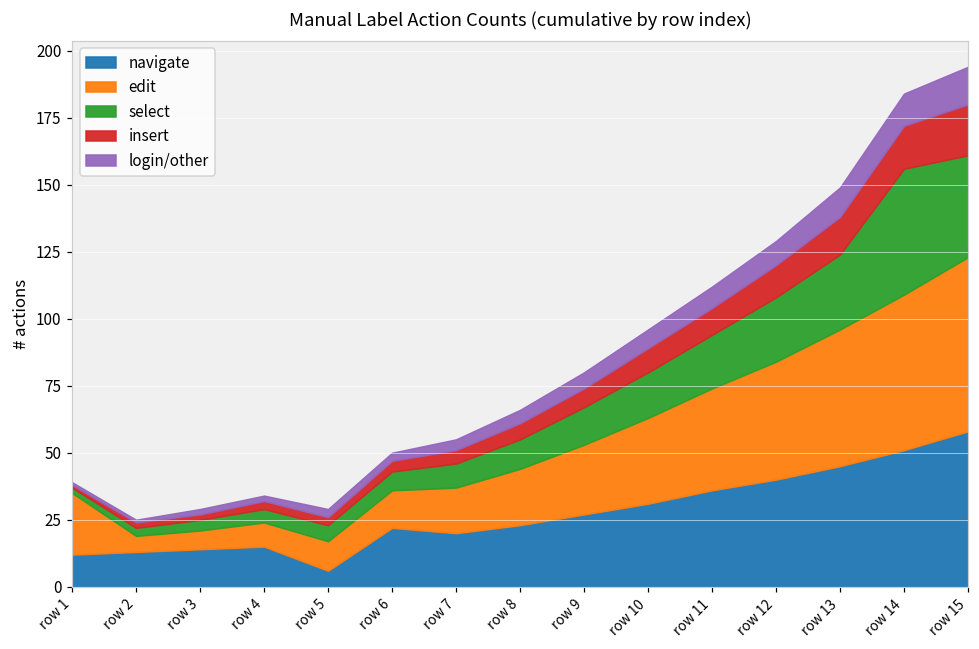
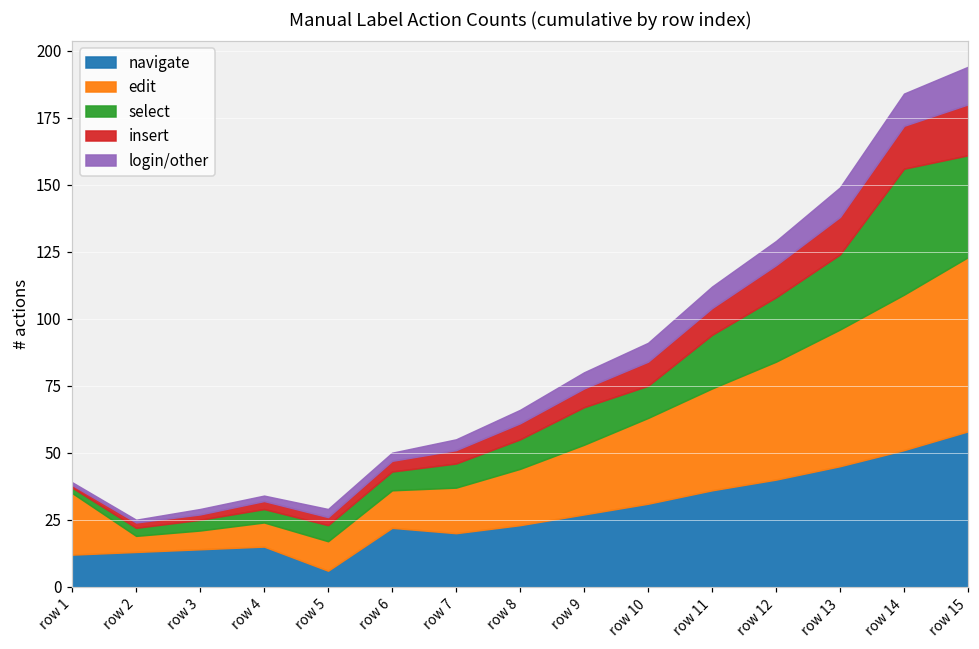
  {
    "navigate": {
      "row 1": 12,
      "row 2": 13,
      "row 3": 14,
      "row 4": 15,
      "row 5": 6,
      "row 6": 22,
      "row 7": 20,
      "row 8": 23,
      "row 9": 27,
      "row 10": 31,
      "row 11": 36,
      "row 12": 40,
      "row 13": 45,
      "row 14": 51,
      "row 15": 58
    },
    "edit": {
      "row 1": 23,
      "row 2": 6,
      "row 3": 7,
      "row 4": 9,
      "row 5": 11,
      "row 6": 14,
      "row 7": 17,
      "row 8": 21,
      "row 9": 26,
      "row 10": 32,
      "row 11": 38,
      "row 12": 44,
      "row 13": 51,
      "row 14": 58,
      "row 15": 65
    },
    "select": {
      "row 2": 3,
      "row 3": 4,
      "row 4": 5,
      "row 5": 6,
      "row 6": 7,
      "row 7": 9,
      "row 8": 11,
      "row 9": 14,
-     "row 10": 17,
+     "row 10": 12,
      "row 11": 20,
      "row 12": 24,
      "row 13": 28,
      "row 14": 47,
      "row 15": 38
    },
    "insert": {
      "row 3": 2,
      "row 4": 3,
      "row 5": 3,
      "row 6": 4,
      "row 7": 5,
      "row 8": 6,
      "row 9": 7,
      "row 10": 9,
      "row 11": 10,
      "row 12": 12,
      "row 13": 14,
      "row 14": 16,
      "row 15": 19
    },
    "login/other": {
      "row 3": 2,
      "row 4": 2,
      "row 5": 3,
      "row 6": 3,
      "row 7": 4,
      "row 8": 5,
      "row 9": 6,
      "row 10": 7,
      "row 11": 8,
      "row 12": 9,
      "row 13": 11,
      "row 14": 12,
      "row 15": 14
    }
  }
